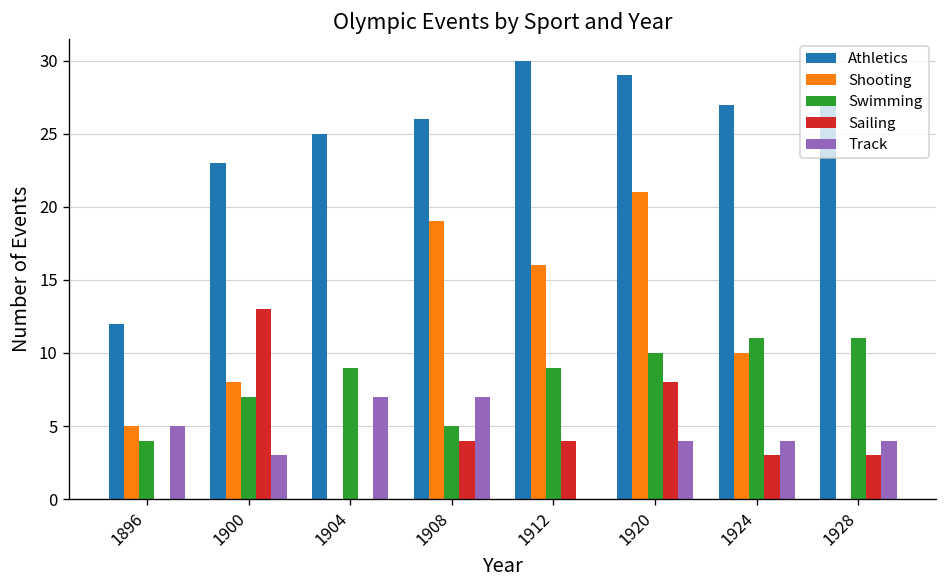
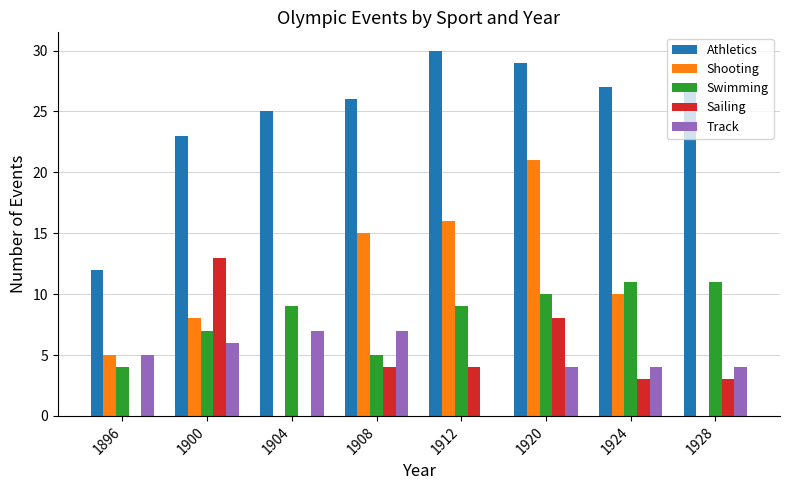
  {
    "Athletics": {
      "1896": 12,
      "1900": 23,
      "1904": 25,
      "1908": 26,
      "1912": 30,
      "1920": 29,
      "1924": 27
    },
    "Shooting": {
      "1896": 5,
      "1900": 8,
      "1904": 0,
-     "1908": 19,
+     "1908": 15,
      "1912": 16,
      "1920": 21,
      "1924": 10,
      "1928": 0
    },
    "Swimming": {
      "1896": 4,
      "1900": 7,
      "1904": 9,
      "1908": 5,
      "1912": 9,
      "1920": 10,
      "1924": 11,
      "1928": 11
    },
    "Sailing": {
      "1896": 0,
      "1900": 13,
      "1904": 0,
      "1908": 4,
      "1912": 4,
      "1920": 8,
      "1924": 3,
      "1928": 3
    },
    "Track": {
      "1896": 5,
-     "1900": 3,
+     "1900": 6,
      "1904": 7,
      "1908": 7,
      "1912": 0,
      "1920": 4,
      "1924": 4,
      "1928": 4
    }
  }
